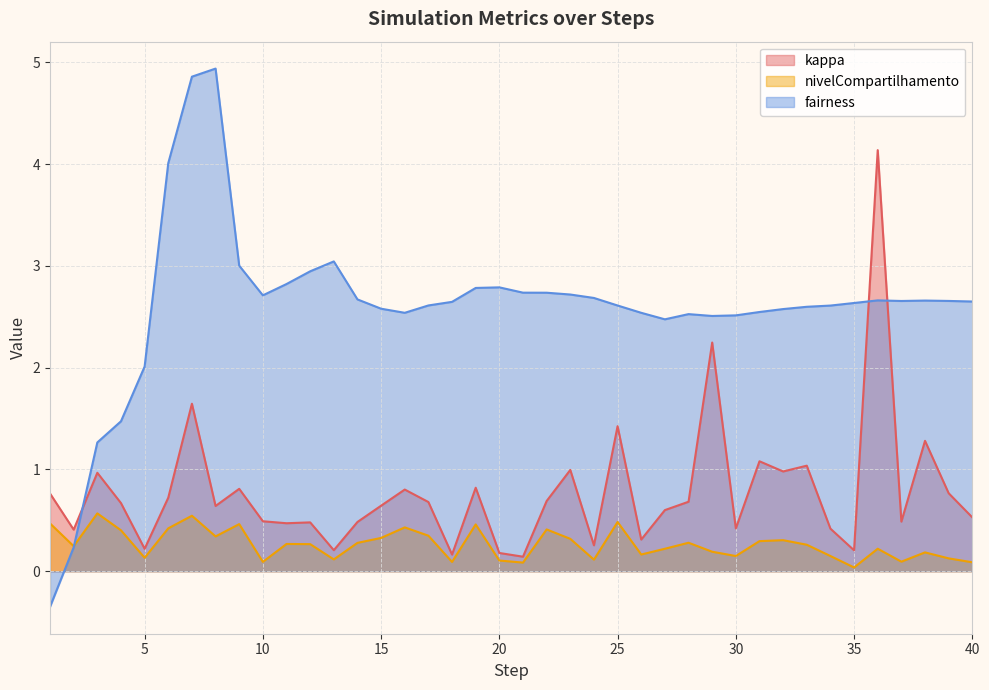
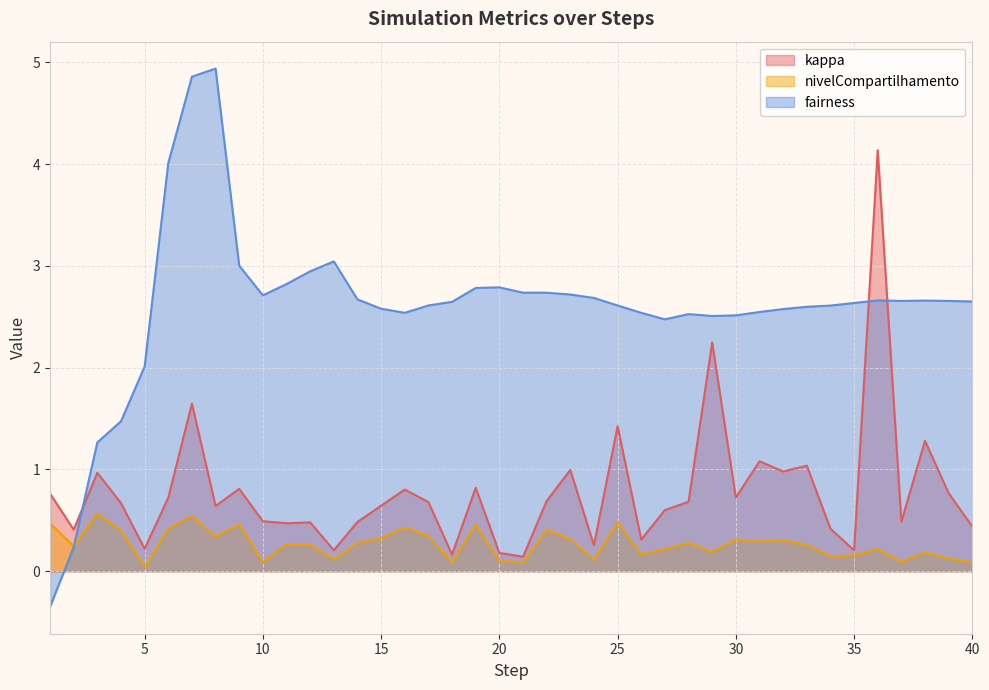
  {
    "kappa": {
      "5": 0.22,
      "10": 0.49,
      "15": 0.64,
      "20": 0.18,
      "25": 1.43,
-     "30": 0.42,
+     "30": 0.72,
      "35": 0.21,
-     "40": 0.53
+     "40": 0.44
    },
    "nivelCompartilhamento": {
-     "5": 0.13,
+     "5": 0.04,
      "10": 0.09,
      "15": 0.33,
      "20": 0.10,
      "25": 0.48,
-     "30": 0.15,
-     "35": 0.04,
+     "30": 0.31,
+     "35": 0.16,
      "40": 0.09
    }
  }
